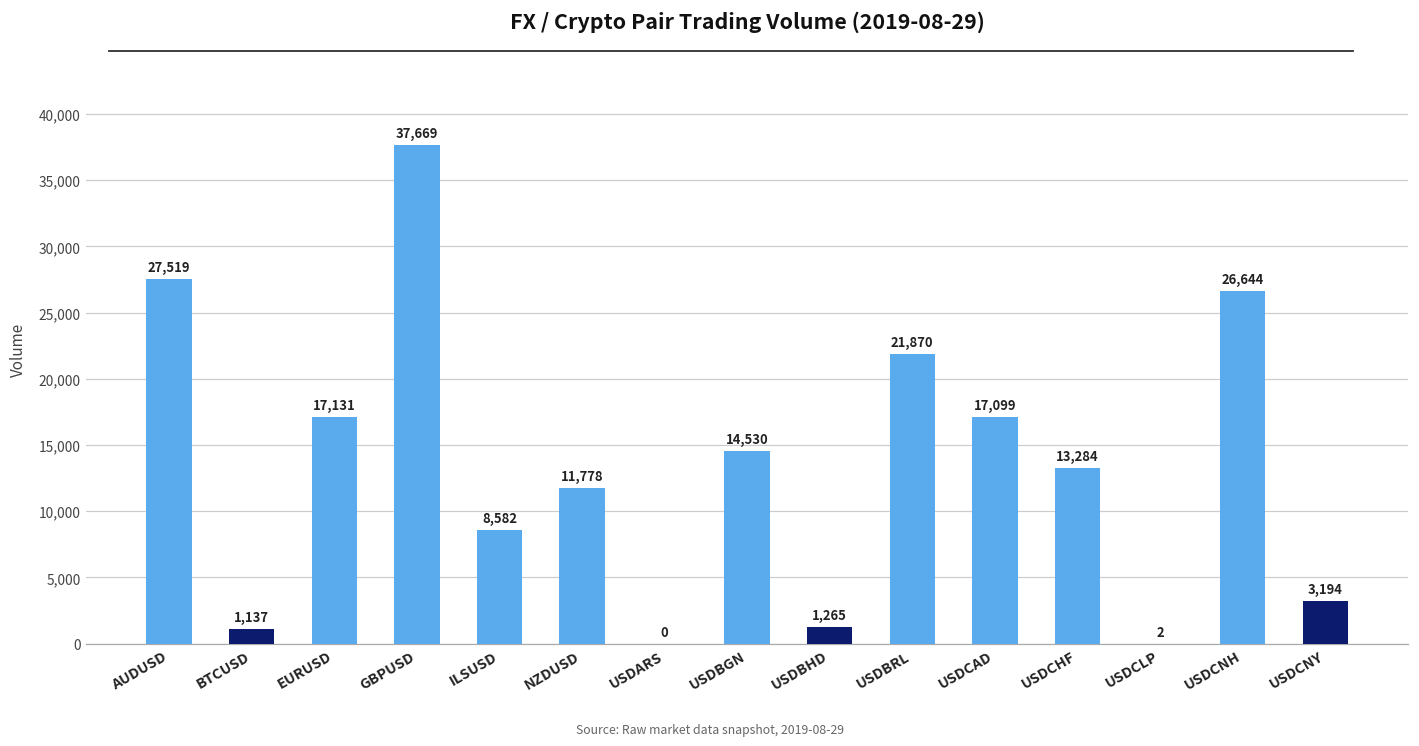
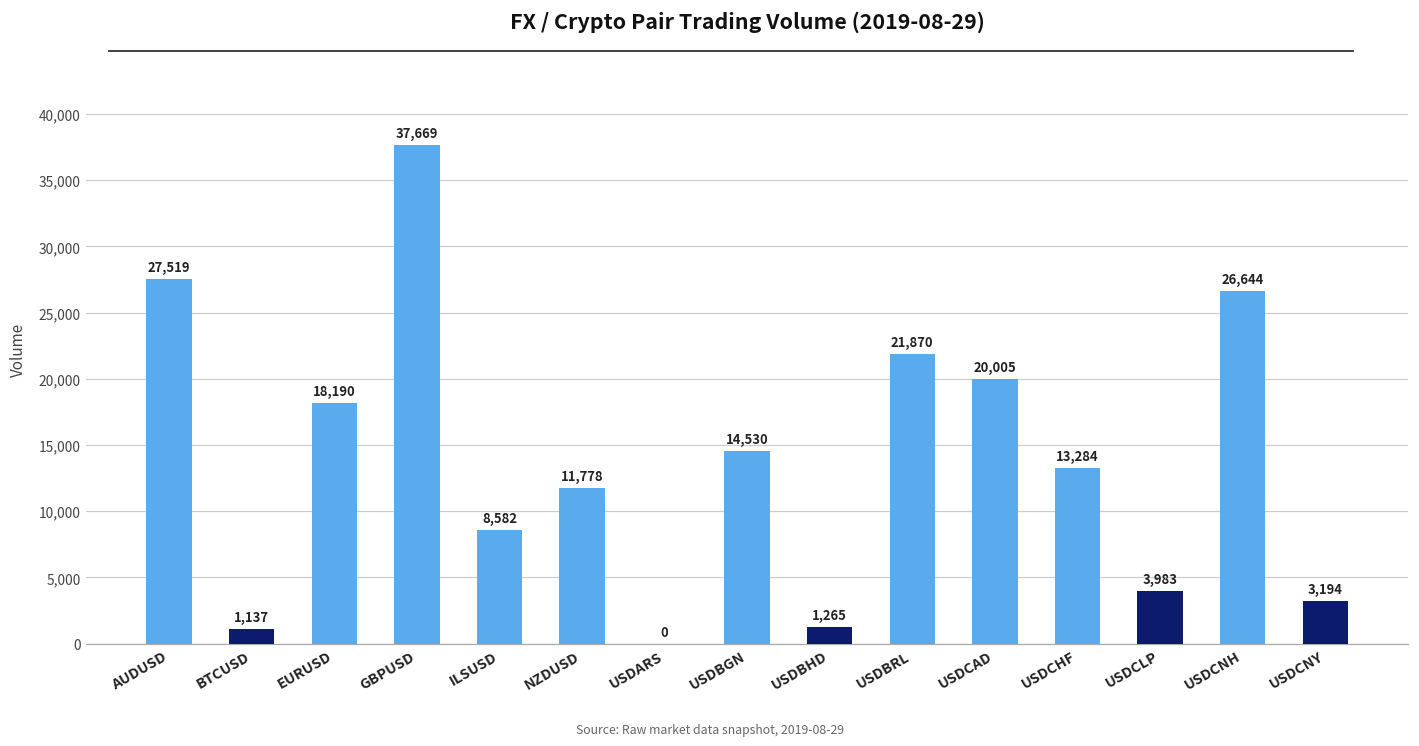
  {
    "AUDUSD": "27,519",
    "BTCUSD": "1,137",
-   "EURUSD": "17,131",
+   "EURUSD": "18,190",
    "GBPUSD": "37,669",
    "ILSUSD": "8,582",
    "NZDUSD": "11,778",
    "USDARS": "0",
    "USDBGN": "14,530",
    "USDBHD": "1,265",
    "USDBRL": "21,870",
-   "USDCAD": "17,099",
+   "USDCAD": "20,005",
    "USDCHF": "13,284",
-   "USDCLP": "2",
+   "USDCLP": "3,983",
    "USDCNH": "26,644",
    "USDCNY": "3,194"
  }
